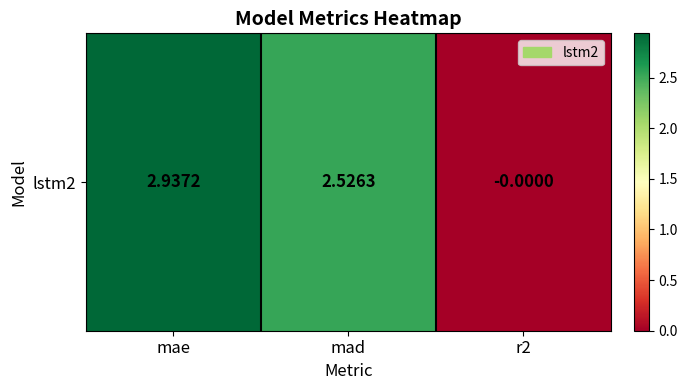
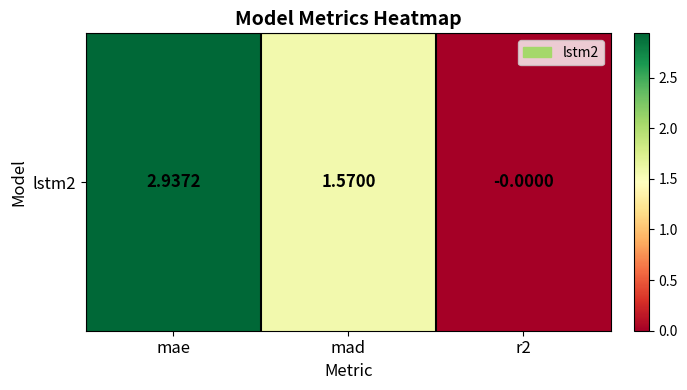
  {
    "lstm2": {
      "mae": 2.9372,
-     "mad": 2.5263,
+     "mad": 1.5700,
      "r2": -0.0000
    }
  }
